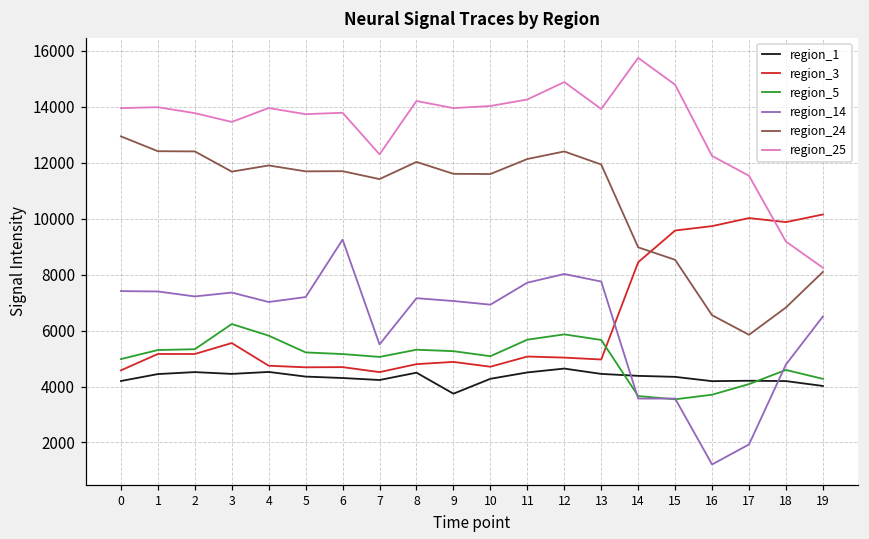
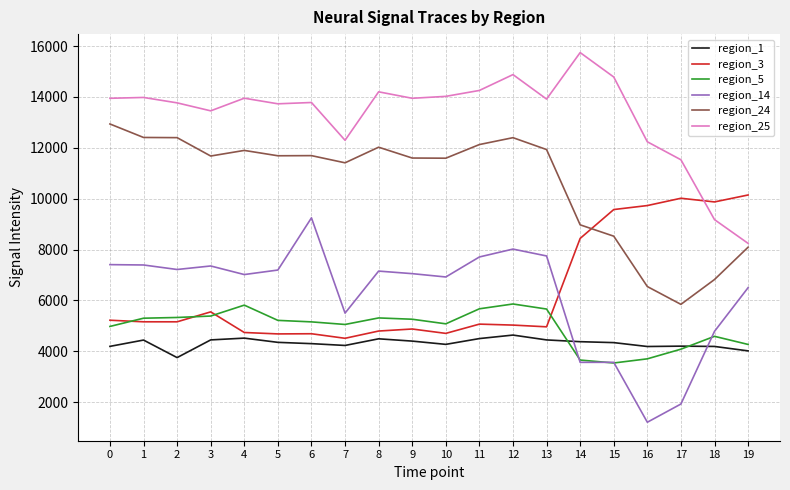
  {
    "region_1": {
      "0": 4200,
      "1": 4400,
-     "2": 4500,
+     "2": 3800,
      "3": 4500,
      "4": 4500,
      "5": 4400,
      "6": 4300,
      "7": 4200,
      "8": 4500,
-     "9": 3700,
+     "9": 4400,
      "10": 4300,
      "11": 4500,
      "12": 4600,
      "13": 4500,
      "14": 4400,
      "15": 4300,
      "16": 4200,
      "17": 4200,
      "18": 4200,
      "19": 4000
    },
    "region_3": {
-     "0": 4600,
+     "0": 5200,
      "1": 5200,
      "2": 5200,
      "3": 5600,
      "4": 4700,
      "5": 4700,
      "6": 4700,
      "7": 4500,
      "8": 4800,
      "9": 4900,
      "10": 4700,
      "11": 5100,
      "12": 5000,
      "13": 5000,
      "14": 8400,
      "15": 9600,
      "16": 9700,
      "17": 10000,
      "18": 9900,
      "19": 10100
    },
    "region_5": {
      "0": 5000,
      "1": 5300,
      "2": 5300,
-     "3": 6200,
+     "3": 5400,
      "4": 5800,
      "5": 5200,
      "6": 5200,
      "7": 5100,
      "8": 5300,
      "9": 5300,
      "10": 5100,
      "11": 5700,
      "12": 5900,
      "13": 5700,
      "16": 3700,
      "17": 4100,
      "18": 4600,
      "19": 4300
    },
    "region_14": {
      "0": 7400,
      "1": 7400,
      "2": 7200,
      "3": 7400,
      "4": 7000,
      "5": 7200,
      "6": 9200,
      "7": 5500,
      "8": 7200,
      "9": 7100,
      "10": 6900,
      "11": 7700,
      "12": 8000,
      "13": 7800,
      "16": 1200,
      "17": 1900,
      "18": 4800,
      "19": 6500
    },
    "region_24": {
      "0": 12900,
      "1": 12400,
      "2": 12400,
      "3": 11700,
      "4": 11900,
      "5": 11700,
      "6": 11700,
      "7": 11400,
      "8": 12000,
      "9": 11600,
      "10": 11600,
      "11": 12100,
      "12": 12400,
      "13": 11900,
      "14": 9000,
      "15": 8500,
      "16": 6500,
      "17": 5800,
      "18": 6800,
      "19": 8100
    },
    "region_25": {
      "0": 13900,
      "1": 14000,
      "2": 13800,
      "3": 13500,
      "4": 14000,
      "5": 13700,
      "6": 13800,
      "7": 12300,
      "8": 14200,
      "9": 13900,
      "10": 14000,
      "11": 14300,
      "12": 14900,
      "13": 13900,
      "14": 15700,
      "15": 14800,
      "16": 12200,
      "17": 11500,
      "18": 9200,
      "19": 8200
    }
  }
